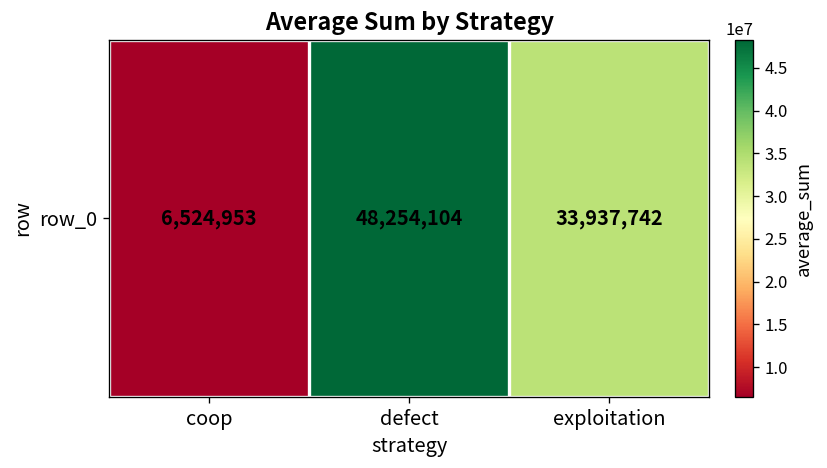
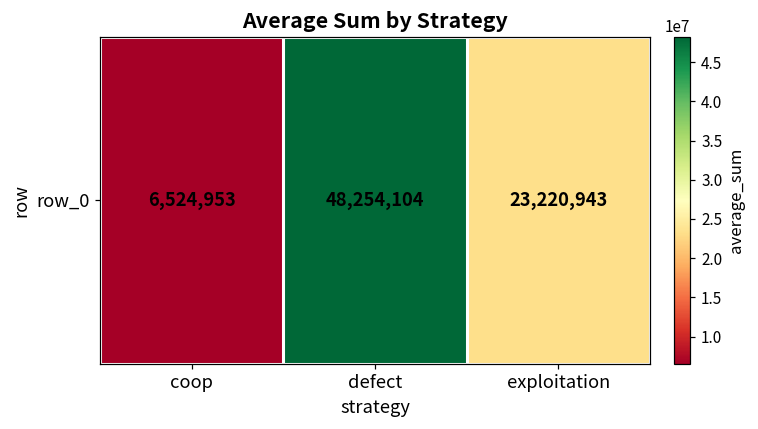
  {
    "row_0": {
      "coop": "6,524,953",
      "defect": "48,254,104",
-     "exploitation": "33,937,742"
+     "exploitation": "23,220,943"
    }
  }
